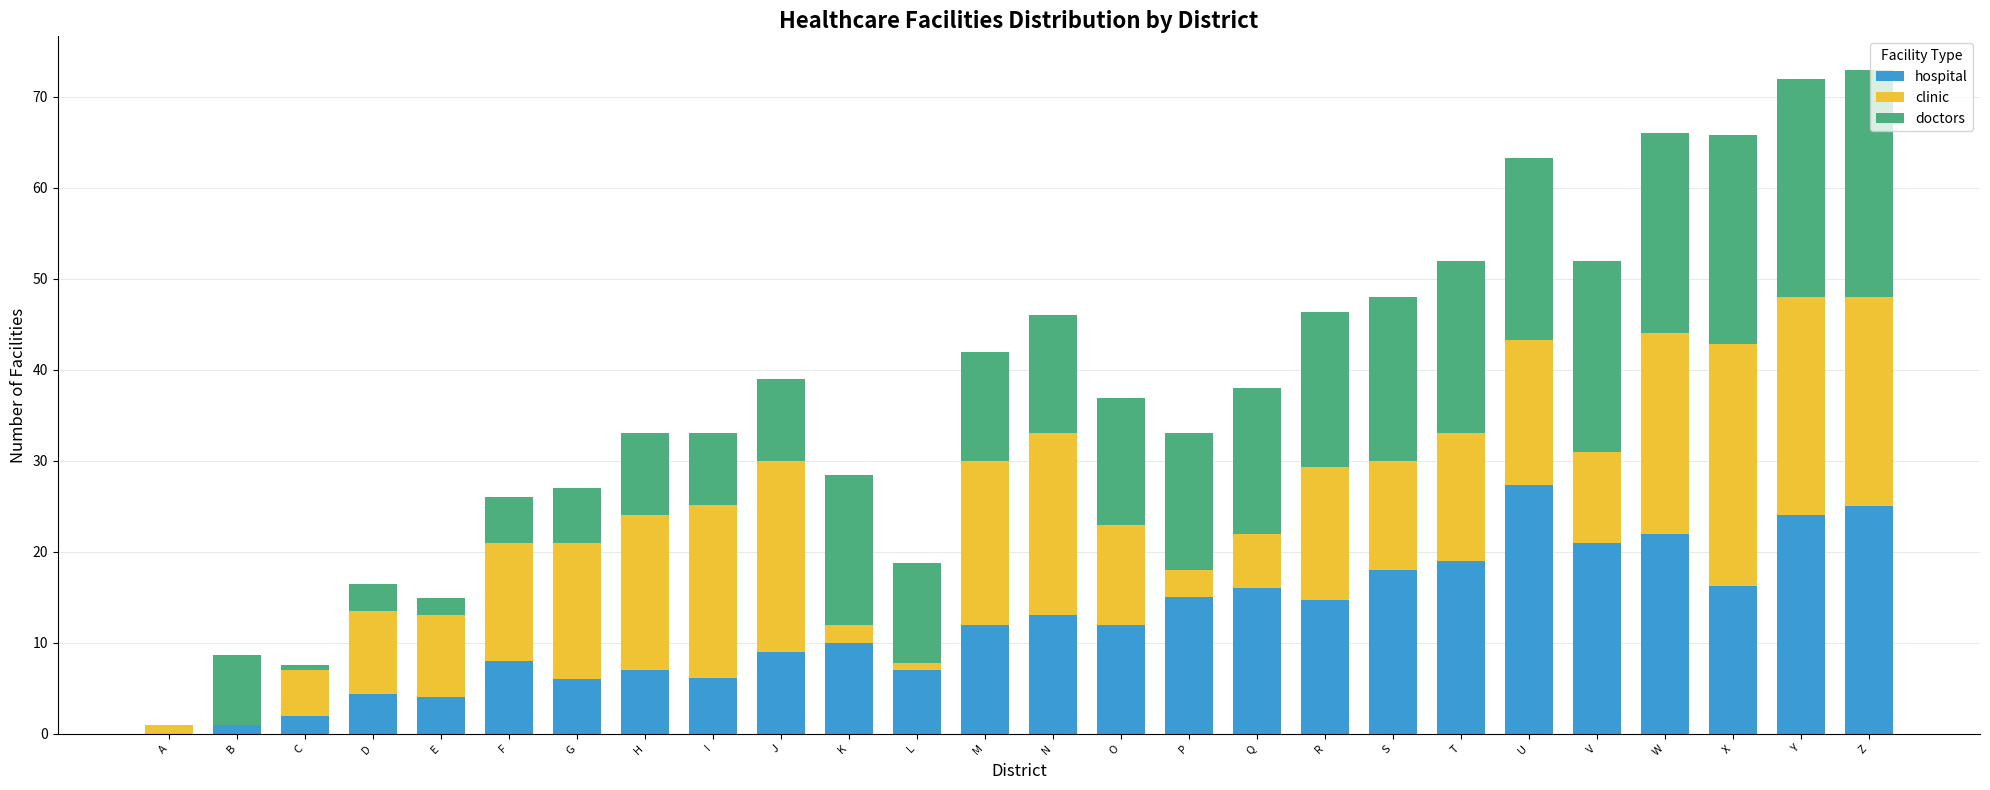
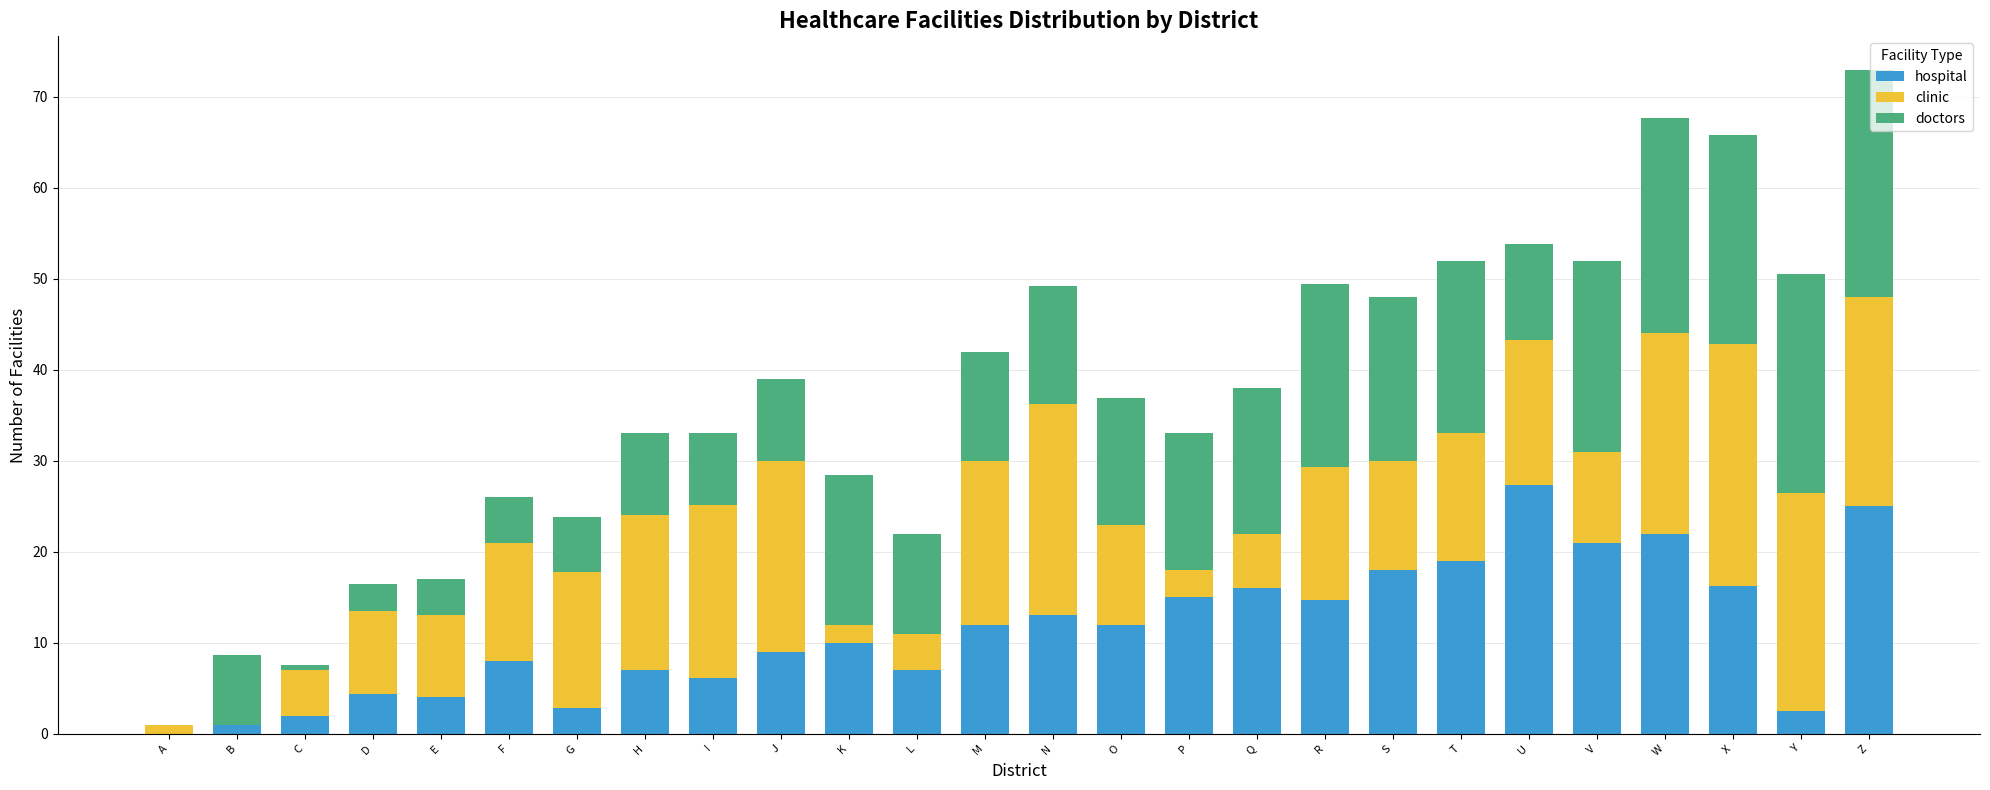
  {
    "hospital": {
      "A": 0,
      "B": 1,
      "C": 2,
      "D": 4,
      "E": 4,
      "F": 8,
-     "G": 6,
+     "G": 3,
      "H": 7,
      "I": 6,
      "J": 9,
      "K": 10,
      "L": 7,
      "M": 12,
      "N": 13,
      "O": 12,
      "P": 15,
      "Q": 16,
      "R": 15,
      "S": 18,
      "T": 19,
      "U": 27,
      "V": 21,
      "W": 22,
      "X": 16,
-     "Y": 24,
+     "Y": 3,
      "Z": 25
    },
    "clinic": {
      "A": 1,
      "B": 0,
      "C": 5,
      "D": 9,
      "E": 9,
      "F": 13,
      "G": 15,
      "H": 17,
      "I": 19,
      "J": 21,
      "K": 2,
-     "L": 1,
+     "L": 4,
      "M": 18,
-     "N": 20,
+     "N": 23,
      "O": 11,
      "P": 3,
      "Q": 6,
      "R": 15,
      "S": 12,
      "T": 14,
      "U": 16,
      "V": 10,
      "W": 22,
      "X": 27,
      "Y": 24,
      "Z": 23
    },
    "doctors": {
      "A": 0,
      "B": 8,
      "C": 1,
      "D": 3,
-     "E": 2,
+     "E": 4,
      "F": 5,
      "G": 6,
      "H": 9,
      "I": 8,
      "J": 9,
      "K": 16,
      "L": 11,
      "M": 12,
      "N": 13,
      "O": 14,
      "P": 15,
      "Q": 16,
-     "R": 17,
+     "R": 20,
      "S": 18,
      "T": 19,
-     "U": 20,
+     "U": 11,
      "V": 21,
-     "W": 22,
+     "W": 24,
      "X": 23,
      "Y": 24,
      "Z": 25
    }
  }
